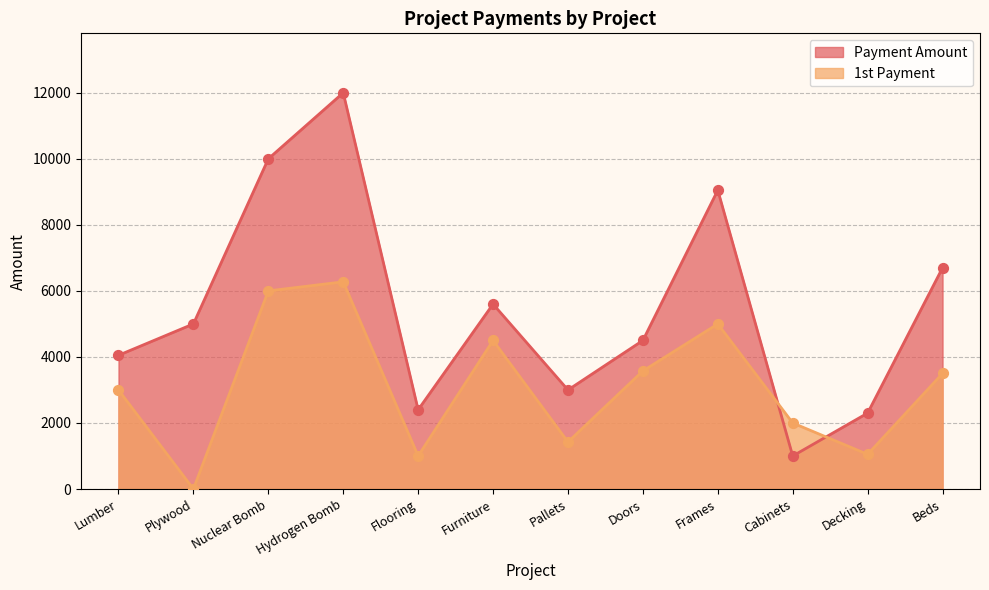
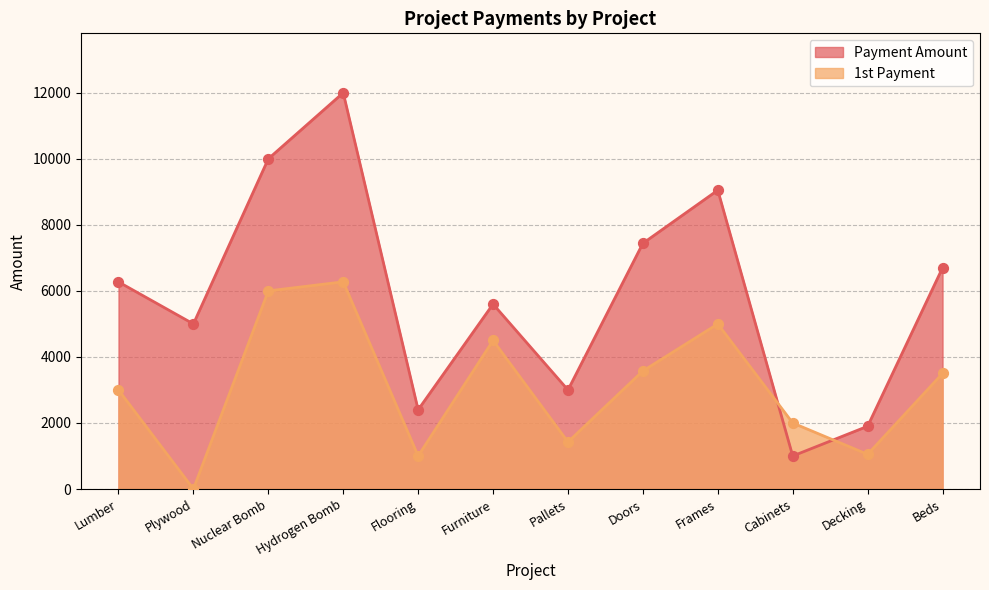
  {
    "Payment Amount": {
-     "Lumber": 4100,
+     "Lumber": 6300,
      "Plywood": 5000,
      "Nuclear Bomb": 10000,
      "Hydrogen Bomb": 12000,
      "Flooring": 2400,
      "Furniture": 5600,
      "Pallets": 3000,
-     "Doors": 4500,
+     "Doors": 7400,
      "Frames": 9100,
      "Cabinets": 1000,
-     "Decking": 2300,
+     "Decking": 1900,
      "Beds": 6700
    },
    "1st Payment": {
      "Lumber": 3000,
      "Plywood": 0,
      "Nuclear Bomb": 6000,
      "Hydrogen Bomb": 6300,
      "Flooring": 1000,
      "Furniture": 4500,
      "Pallets": 1400,
      "Doors": 3600,
      "Frames": 5000,
      "Cabinets": 2000,
      "Decking": 1100,
      "Beds": 3500
    }
  }
